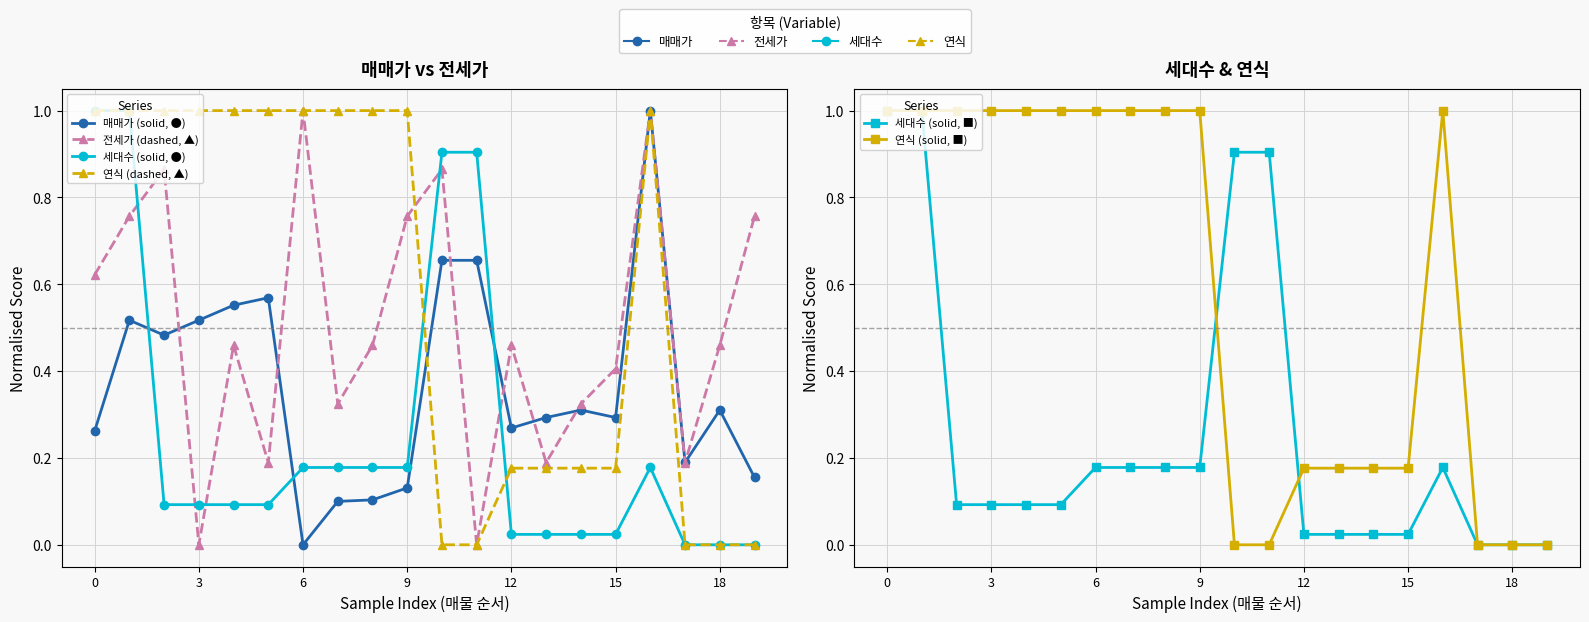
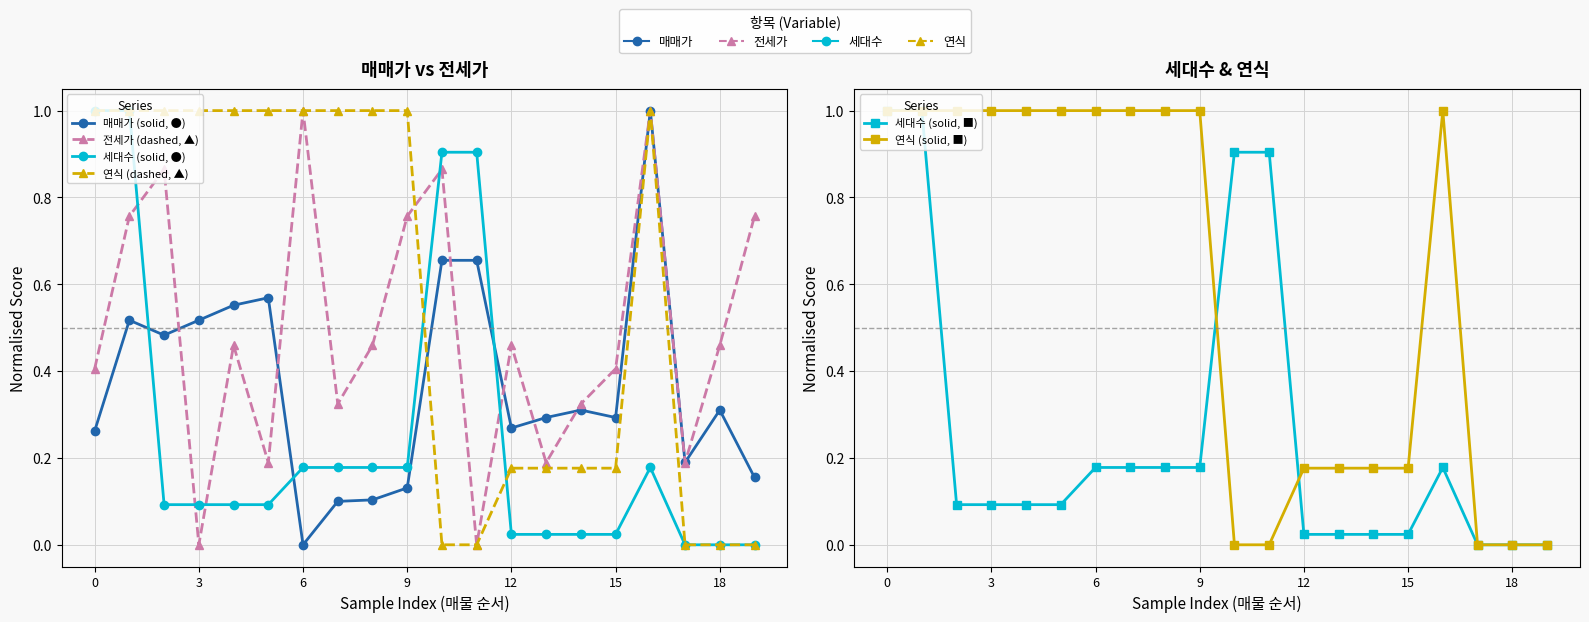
  {
    "매매가 vs 전세가": {
      "매매가 (solid, ●)": {
        "0": 0.26
      },
      "전세가 (dashed, ▲)": {
-       "0": 0.62
+       "0": 0.41
      }
    }
  }
